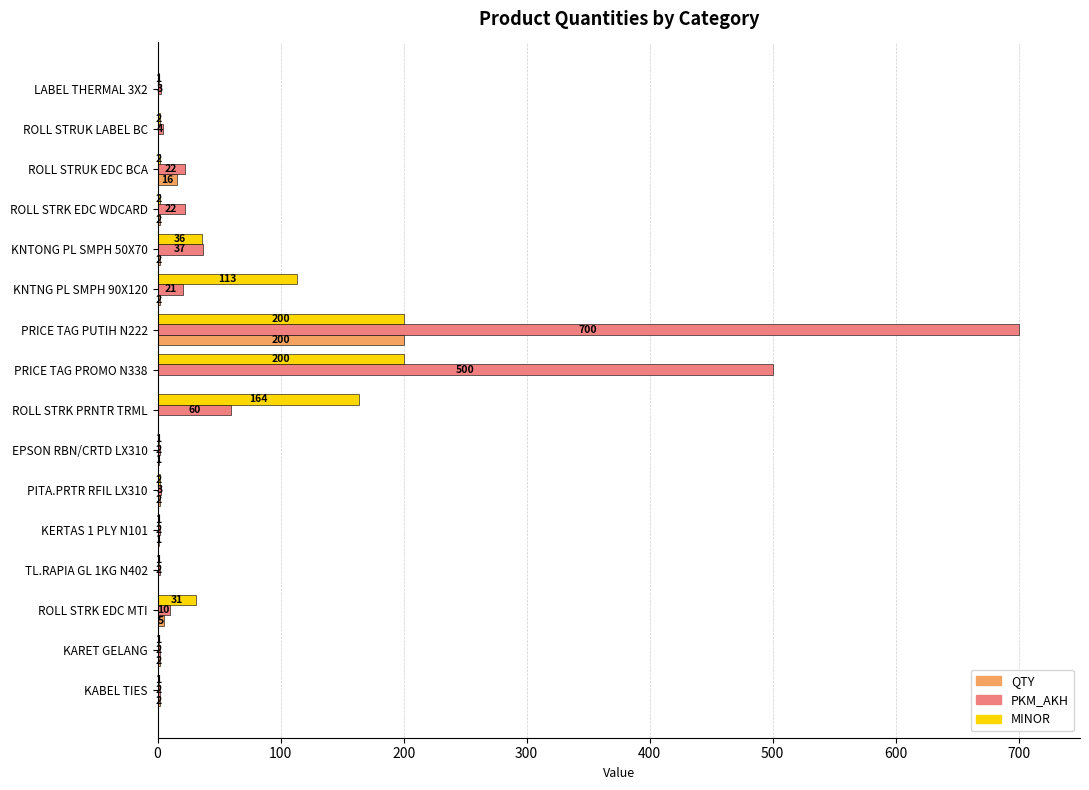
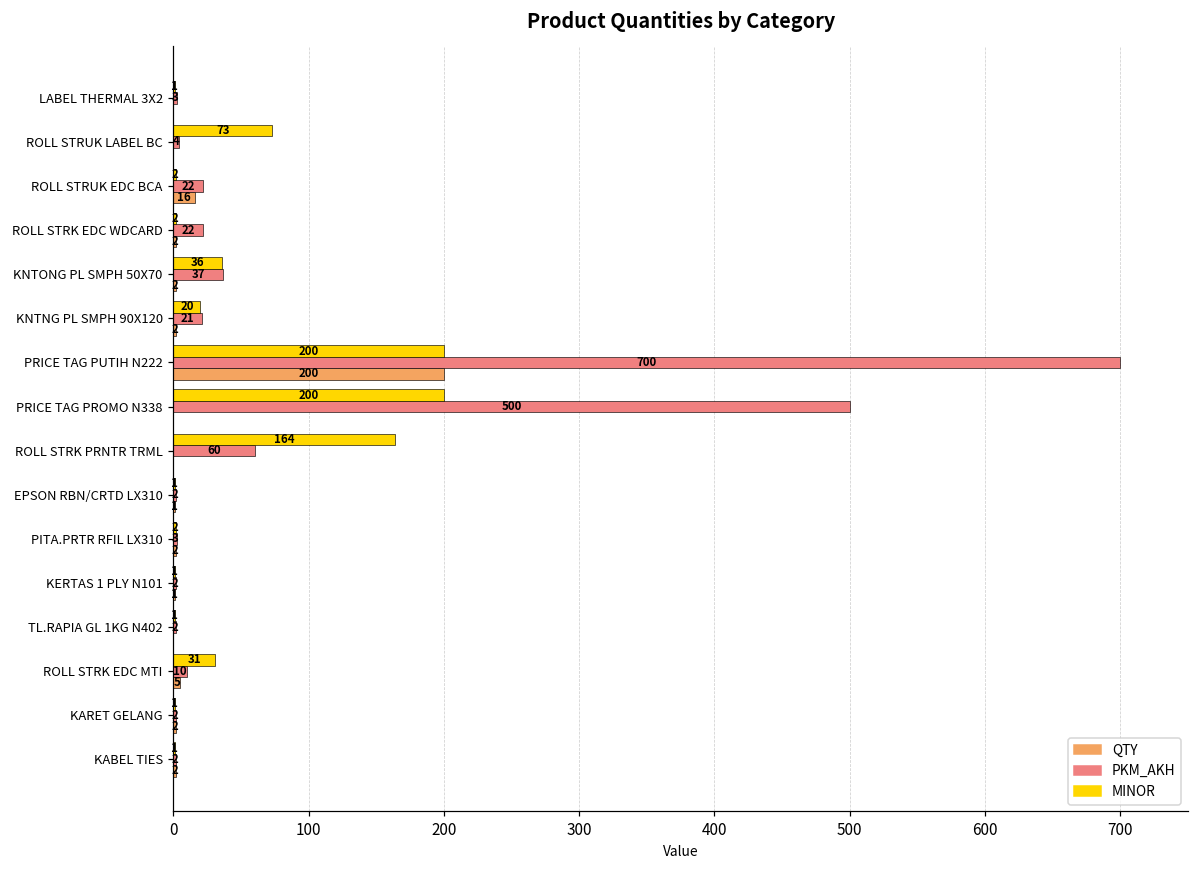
  {
    "MINOR": {
      "LABEL THERMAL 3X2": 1,
-     "ROLL STRUK LABEL BC": 2,
+     "ROLL STRUK LABEL BC": 73,
      "ROLL STRUK EDC BCA": 2,
      "ROLL STRK EDC WDCARD": 2,
      "KNTONG PL SMPH 50X70": 36,
-     "KNTNG PL SMPH 90X120": 113,
+     "KNTNG PL SMPH 90X120": 20,
      "PRICE TAG PUTIH N222": 200,
      "PRICE TAG PROMO N338": 200,
      "ROLL STRK PRNTR TRML": 164,
      "EPSON RBN/CRTD LX310": 1,
      "PITA.PRTR RFIL LX310": 2,
      "KERTAS 1 PLY N101": 1,
      "TL.RAPIA GL 1KG N402": 1,
      "ROLL STRK EDC MTI": 31,
      "KARET GELANG": 1,
      "KABEL TIES": 1
    }
  }
